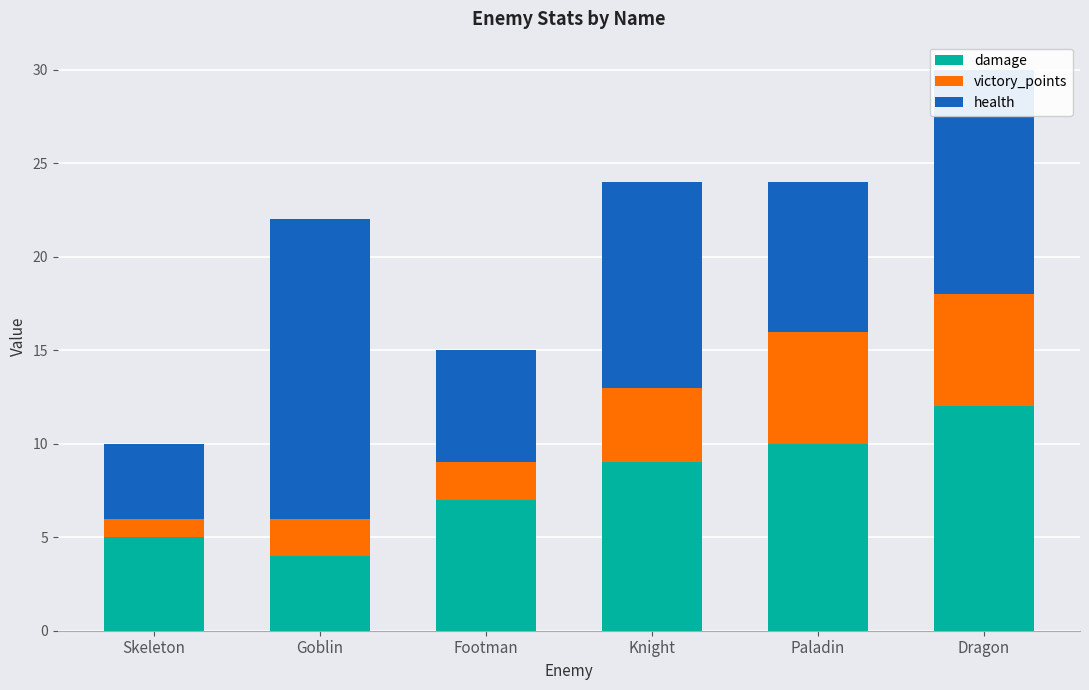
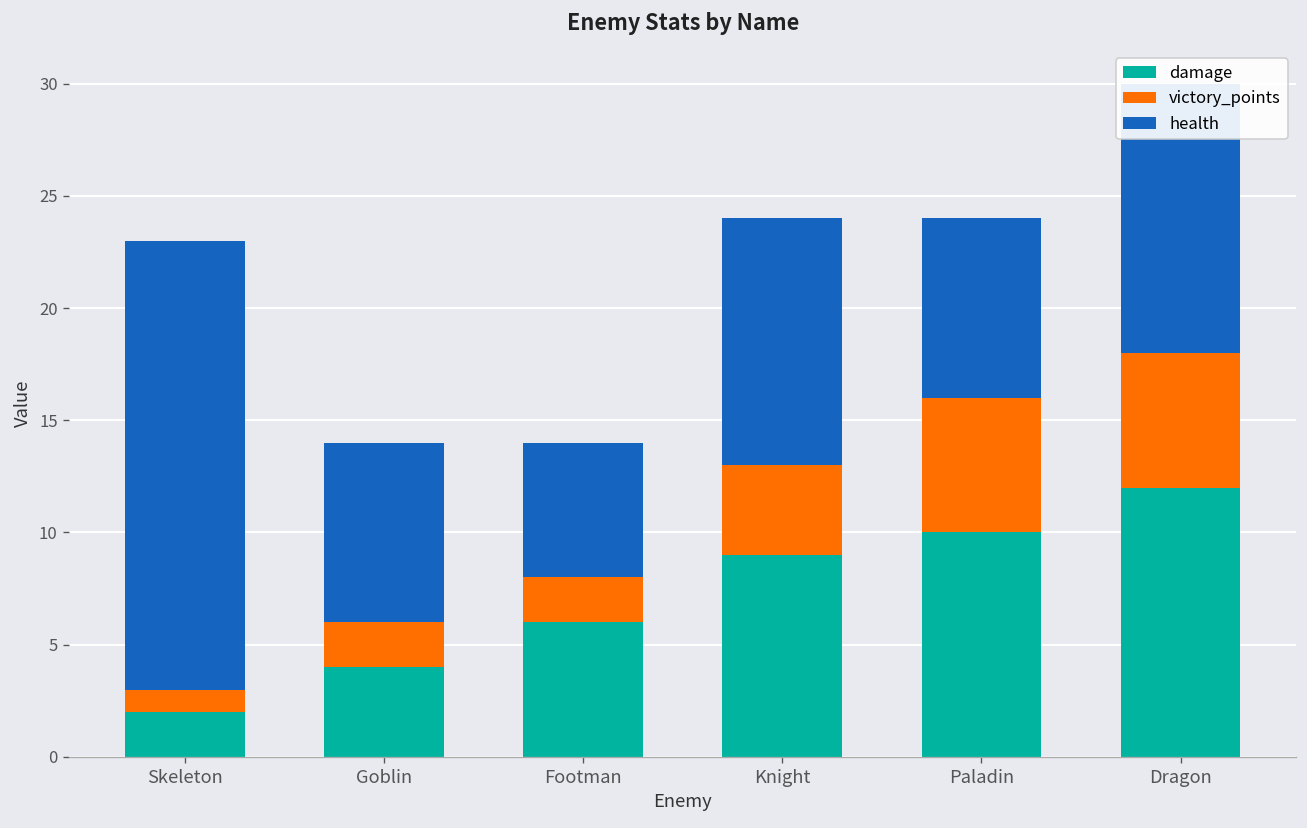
  {
    "damage": {
-     "Skeleton": 5,
+     "Skeleton": 2,
      "Goblin": 4,
-     "Footman": 7,
+     "Footman": 6,
      "Knight": 9,
      "Paladin": 10,
      "Dragon": 12
    },
    "victory_points": {
      "Skeleton": 1,
      "Goblin": 2,
      "Footman": 2,
      "Knight": 4,
      "Paladin": 6,
      "Dragon": 6
    },
    "health": {
-     "Skeleton": 4,
-     "Goblin": 16,
+     "Skeleton": 20,
+     "Goblin": 8,
      "Footman": 6,
      "Knight": 11,
      "Paladin": 8
    }
  }
